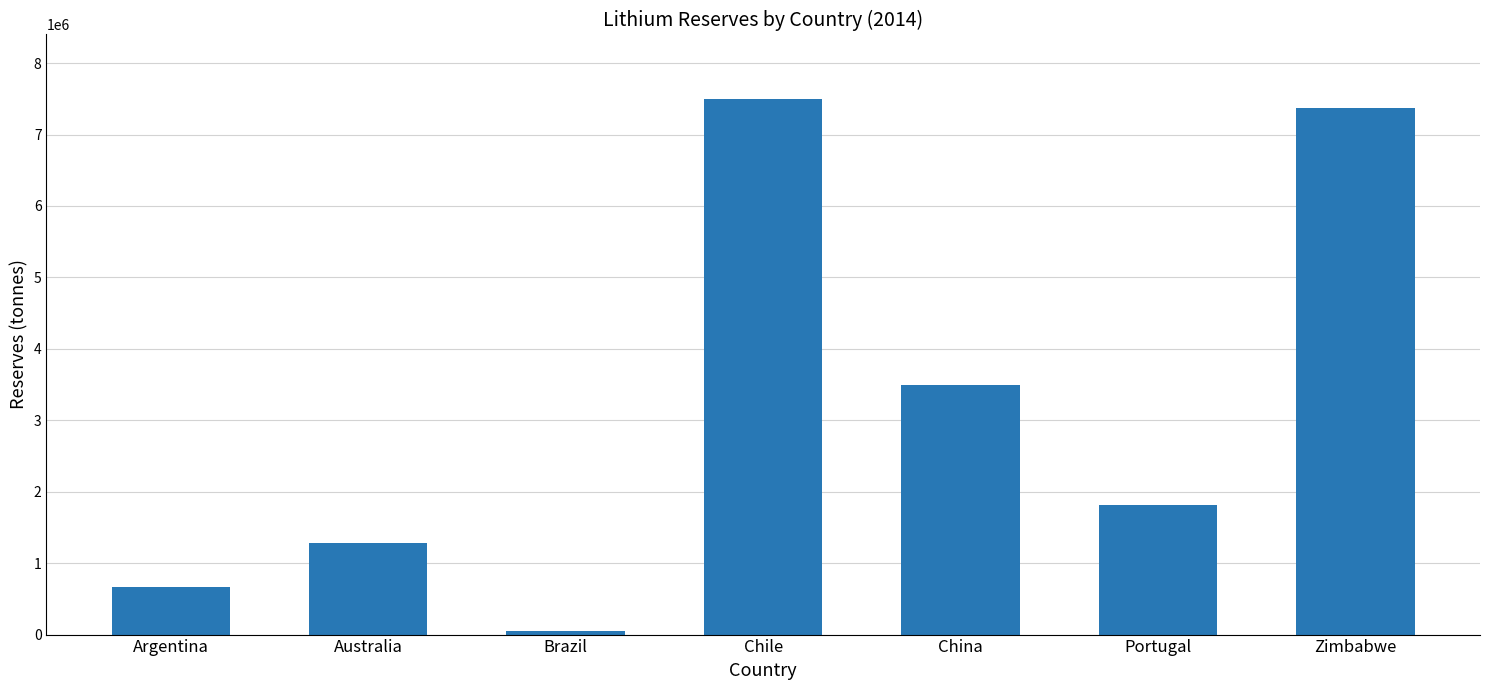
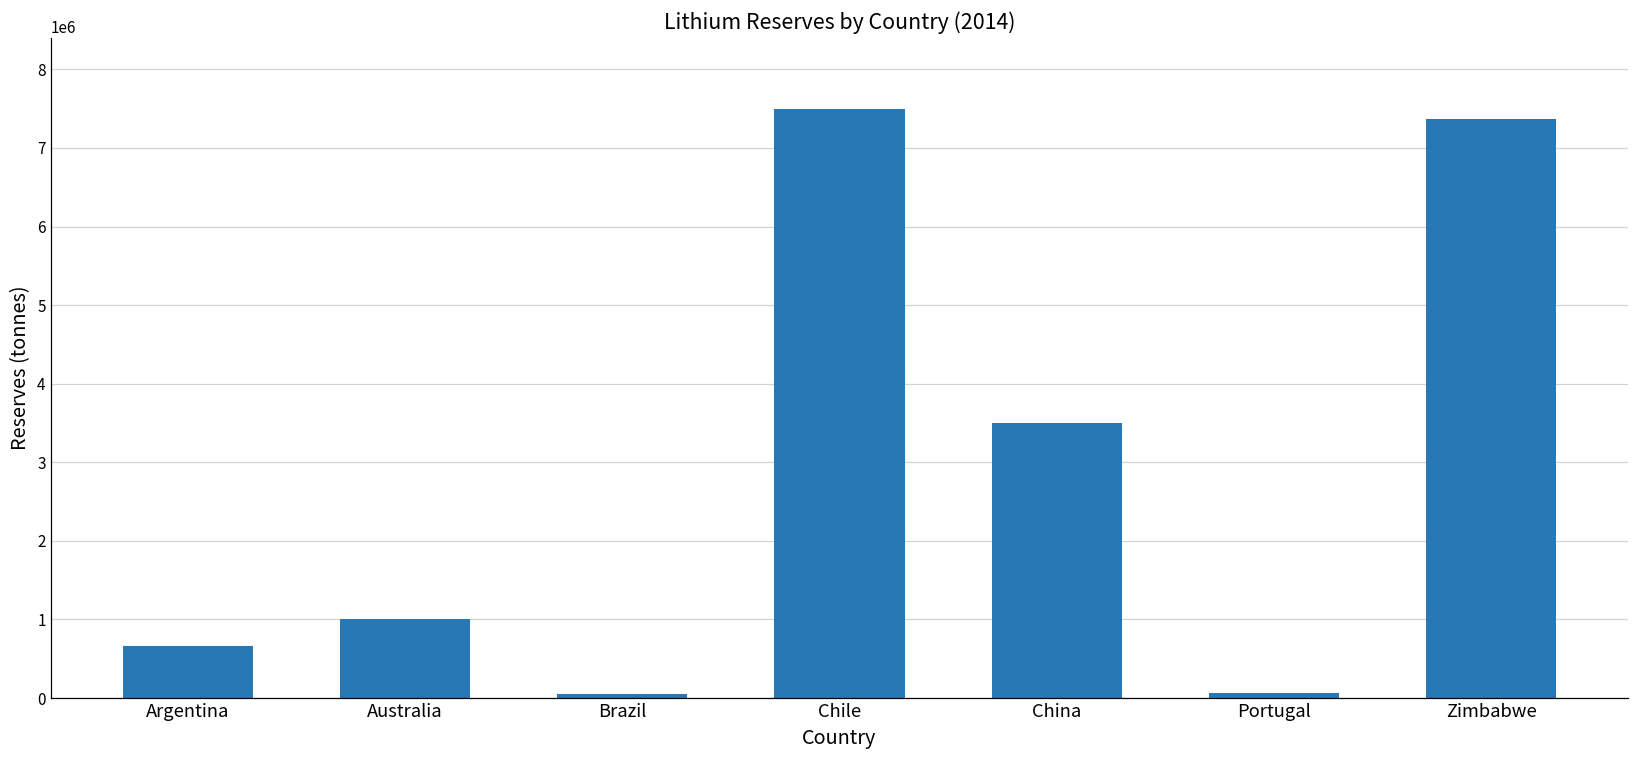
  {
    "Argentina": 700000,
-   "Australia": 1300000,
+   "Australia": 1000000,
    "Brazil": 0,
    "Chile": 7500000,
    "China": 3500000,
-   "Portugal": 1800000,
+   "Portugal": 100000,
    "Zimbabwe": 7400000
  }
